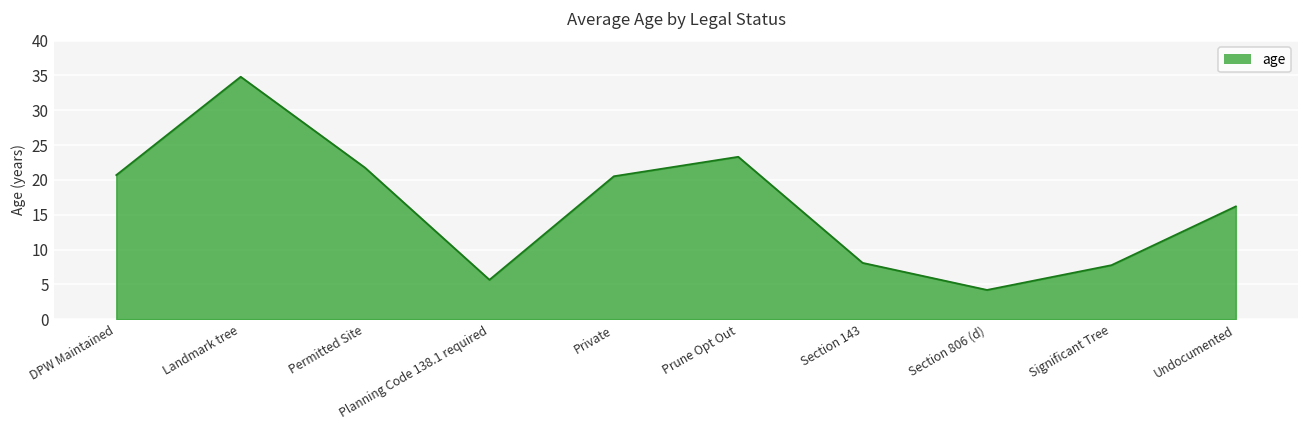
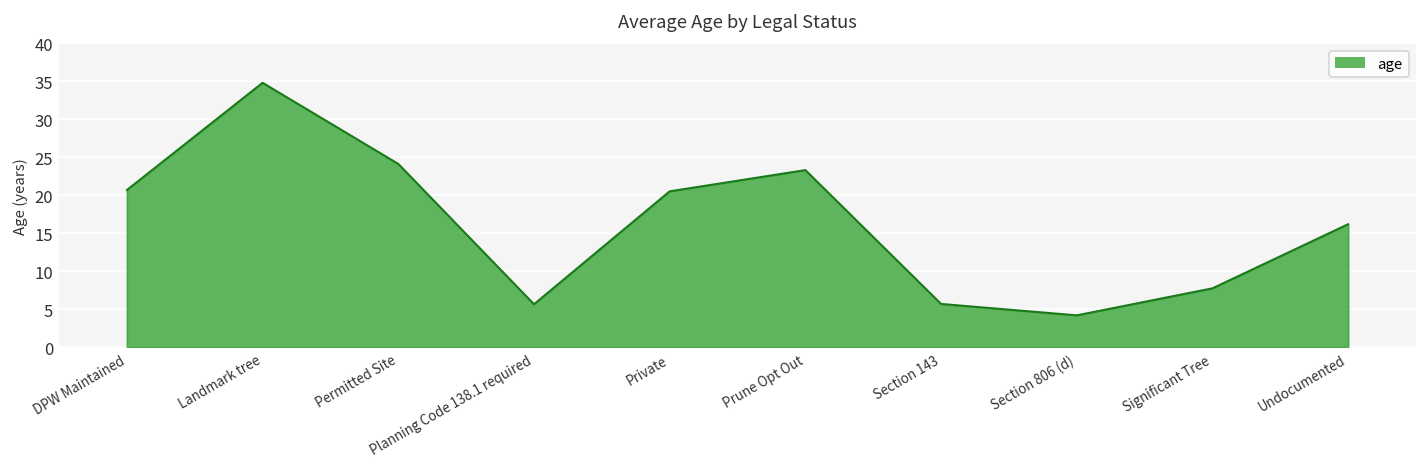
  {
    "DPW Maintained": 21,
    "Landmark tree": 35,
-   "Permitted Site": 22,
+   "Permitted Site": 24,
    "Planning Code 138.1 required": 6,
    "Private": 21,
    "Prune Opt Out": 23,
-   "Section 143": 8,
+   "Section 143": 6,
    "Section 806 (d)": 4,
    "Significant Tree": 8,
    "Undocumented": 16
  }
